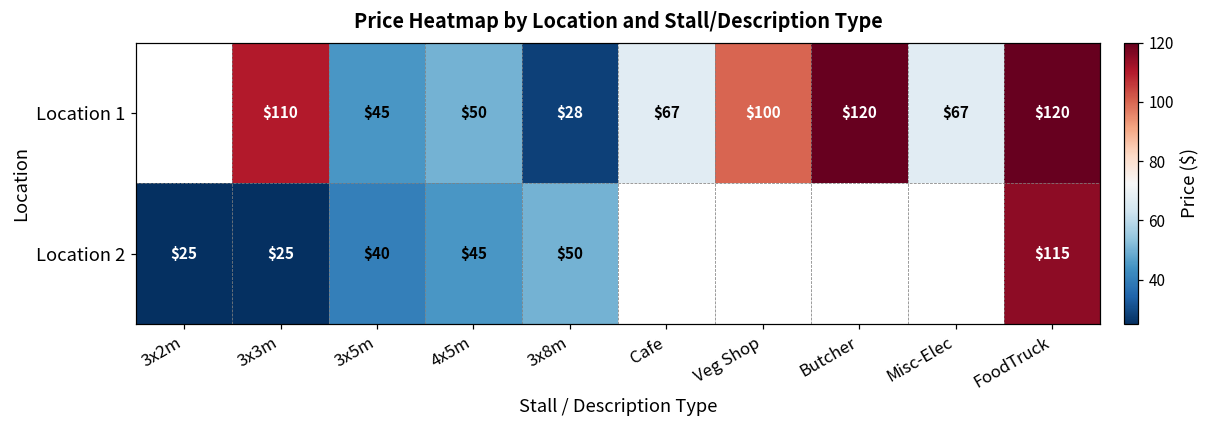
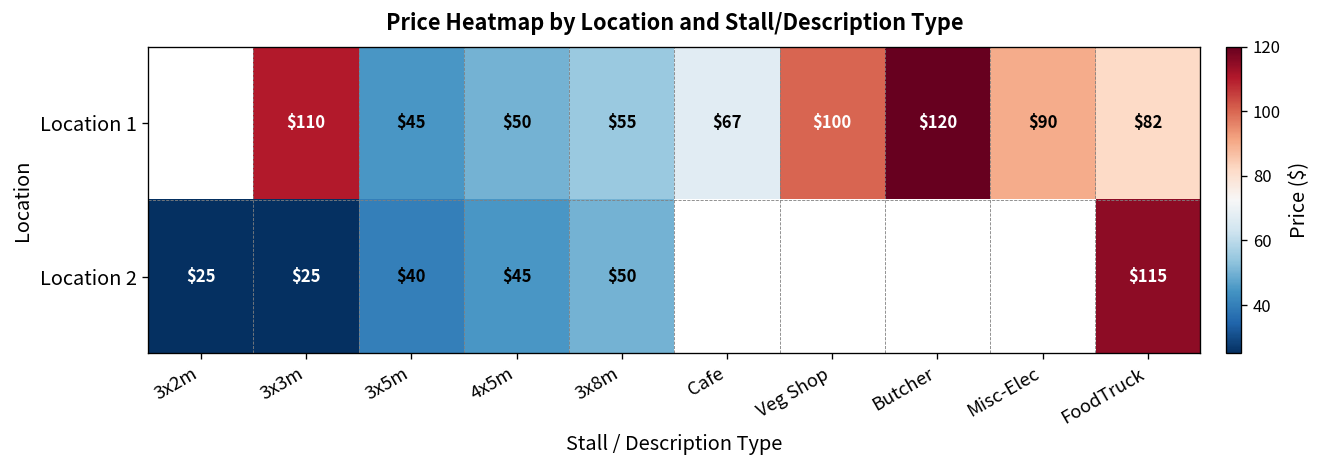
  {
    "Location 1": {
      "3x3m": "$110",
      "3x5m": "$45",
      "4x5m": "$50",
-     "3x8m": "$28",
+     "3x8m": "$55",
      "Cafe": "$67",
      "Veg Shop": "$100",
      "Butcher": "$120",
-     "Misc-Elec": "$67",
-     "FoodTruck": "$120"
+     "Misc-Elec": "$90",
+     "FoodTruck": "$82"
    },
    "Location 2": {
      "3x2m": "$25",
      "3x3m": "$25",
      "3x5m": "$40",
      "4x5m": "$45",
      "3x8m": "$50",
      "FoodTruck": "$115"
    }
  }
